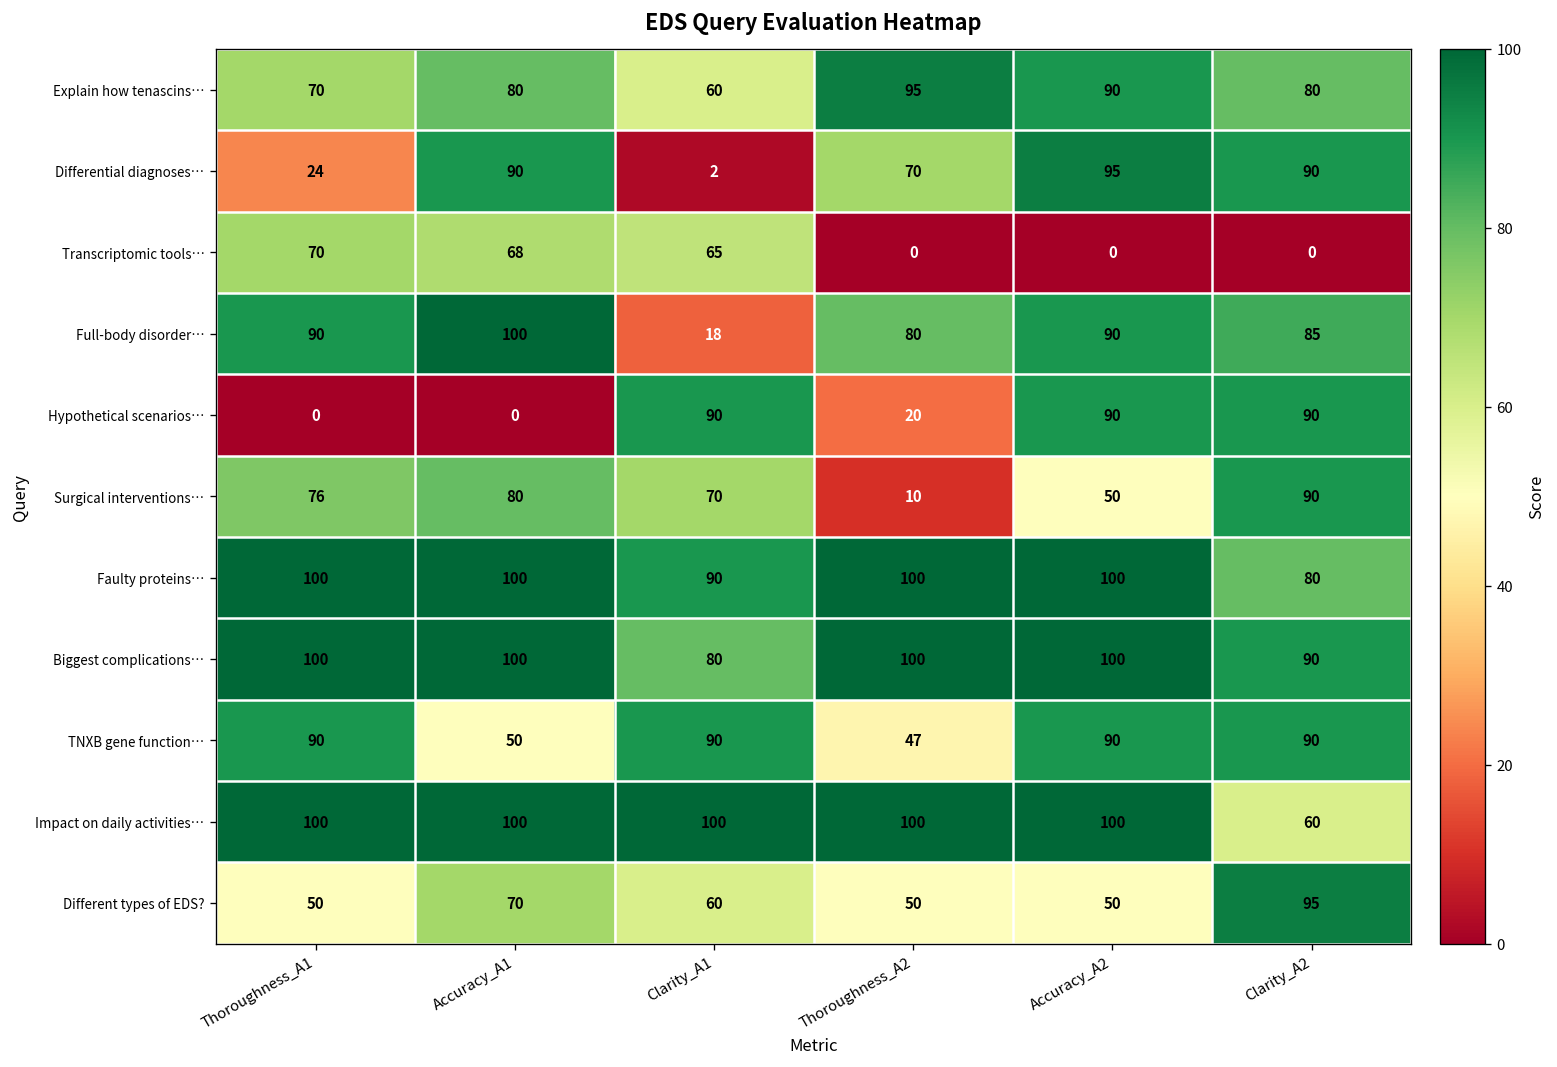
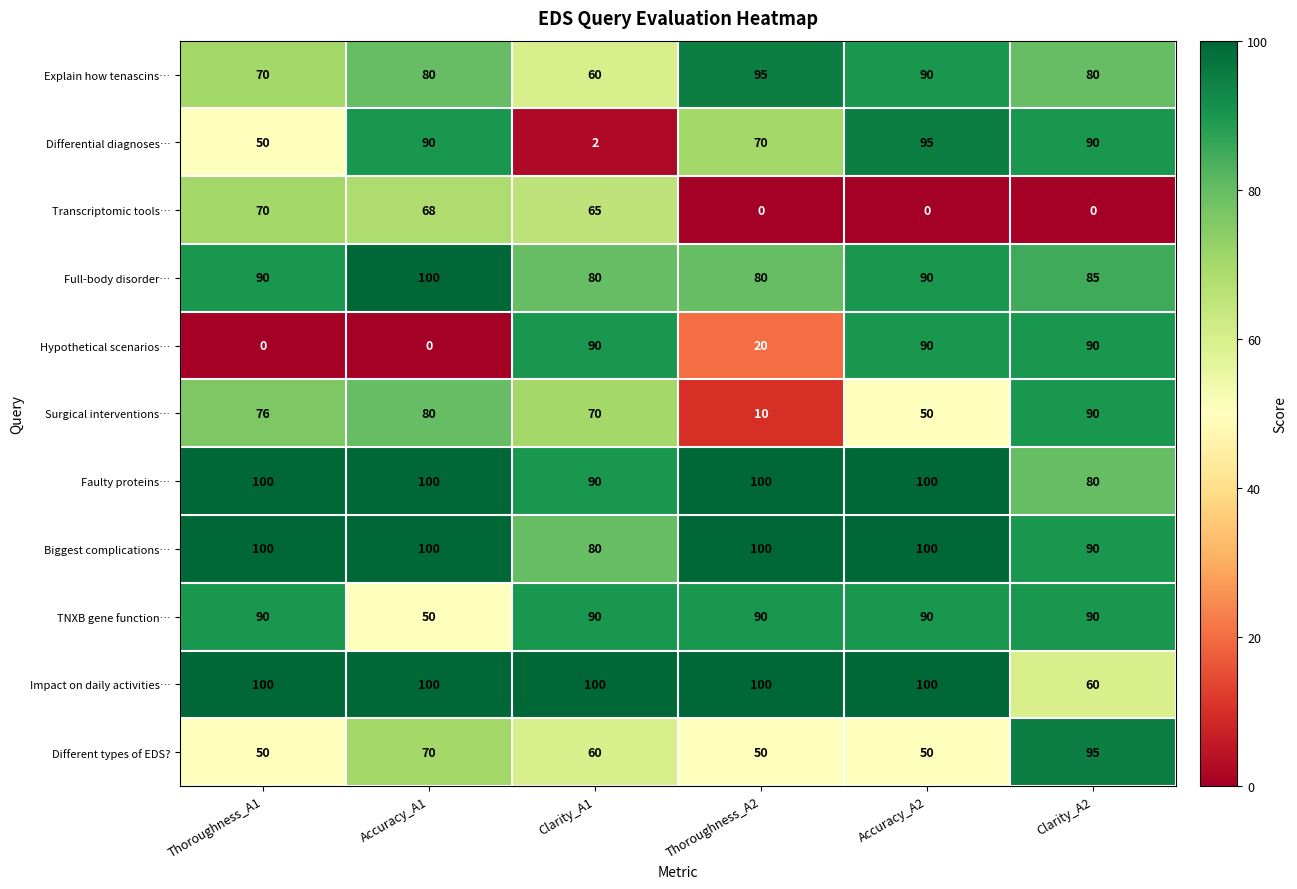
  {
    "Explain how tenascins…": {
      "Thoroughness_A1": 70,
      "Accuracy_A1": 80,
      "Clarity_A1": 60,
      "Thoroughness_A2": 95,
      "Accuracy_A2": 90,
      "Clarity_A2": 80
    },
    "Differential diagnoses…": {
-     "Thoroughness_A1": 24,
+     "Thoroughness_A1": 50,
      "Accuracy_A1": 90,
      "Clarity_A1": 2,
      "Thoroughness_A2": 70,
      "Accuracy_A2": 95,
      "Clarity_A2": 90
    },
    "Transcriptomic tools…": {
      "Thoroughness_A1": 70,
      "Accuracy_A1": 68,
      "Clarity_A1": 65,
      "Thoroughness_A2": 0,
      "Accuracy_A2": 0,
      "Clarity_A2": 0
    },
    "Full-body disorder…": {
      "Thoroughness_A1": 90,
      "Accuracy_A1": 100,
-     "Clarity_A1": 18,
+     "Clarity_A1": 80,
      "Thoroughness_A2": 80,
      "Accuracy_A2": 90,
      "Clarity_A2": 85
    },
    "Hypothetical scenarios…": {
      "Thoroughness_A1": 0,
      "Accuracy_A1": 0,
      "Clarity_A1": 90,
      "Thoroughness_A2": 20,
      "Accuracy_A2": 90,
      "Clarity_A2": 90
    },
    "Surgical interventions…": {
      "Thoroughness_A1": 76,
      "Accuracy_A1": 80,
      "Clarity_A1": 70,
      "Thoroughness_A2": 10,
      "Accuracy_A2": 50,
      "Clarity_A2": 90
    },
    "Faulty proteins…": {
      "Thoroughness_A1": 100,
      "Accuracy_A1": 100,
      "Clarity_A1": 90,
      "Thoroughness_A2": 100,
      "Accuracy_A2": 100,
      "Clarity_A2": 80
    },
    "Biggest complications…": {
      "Thoroughness_A1": 100,
      "Accuracy_A1": 100,
      "Clarity_A1": 80,
      "Thoroughness_A2": 100,
      "Accuracy_A2": 100,
      "Clarity_A2": 90
    },
    "TNXB gene function…": {
      "Thoroughness_A1": 90,
      "Accuracy_A1": 50,
      "Clarity_A1": 90,
-     "Thoroughness_A2": 47,
+     "Thoroughness_A2": 90,
      "Accuracy_A2": 90,
      "Clarity_A2": 90
    },
    "Impact on daily activities…": {
      "Thoroughness_A1": 100,
      "Accuracy_A1": 100,
      "Clarity_A1": 100,
      "Thoroughness_A2": 100,
      "Accuracy_A2": 100,
      "Clarity_A2": 60
    },
    "Different types of EDS?": {
      "Thoroughness_A1": 50,
      "Accuracy_A1": 70,
      "Clarity_A1": 60,
      "Thoroughness_A2": 50,
      "Accuracy_A2": 50,
      "Clarity_A2": 95
    }
  }
